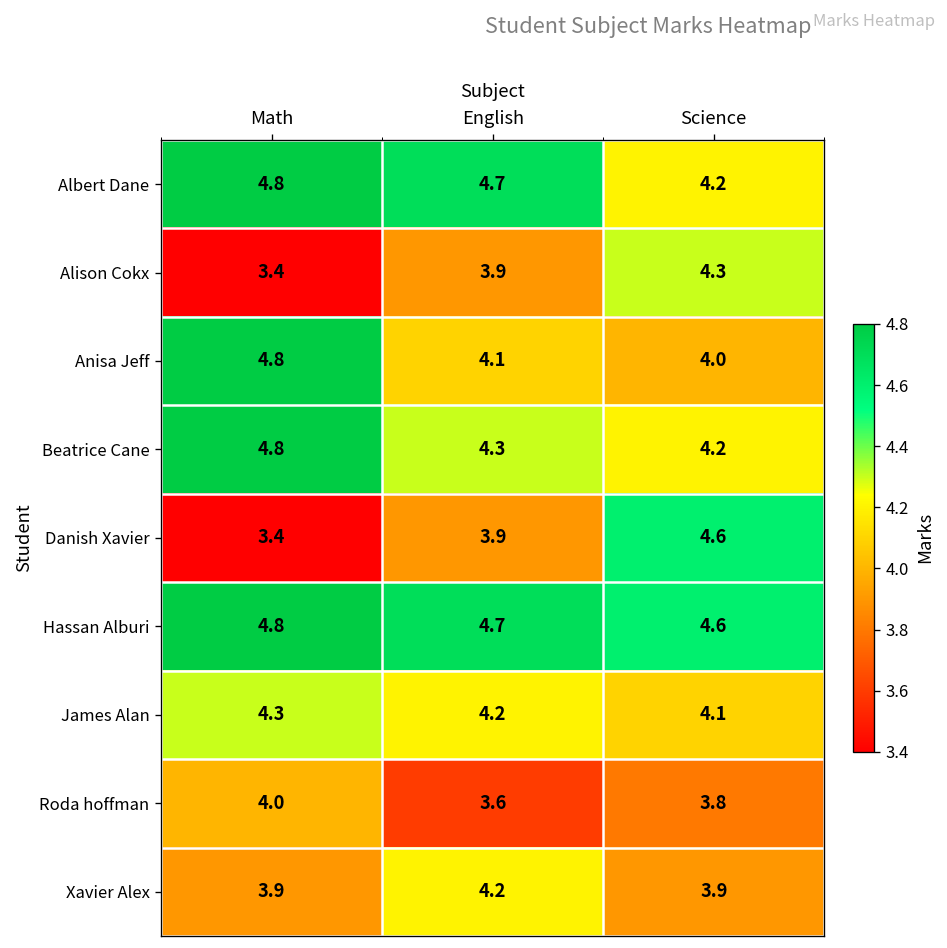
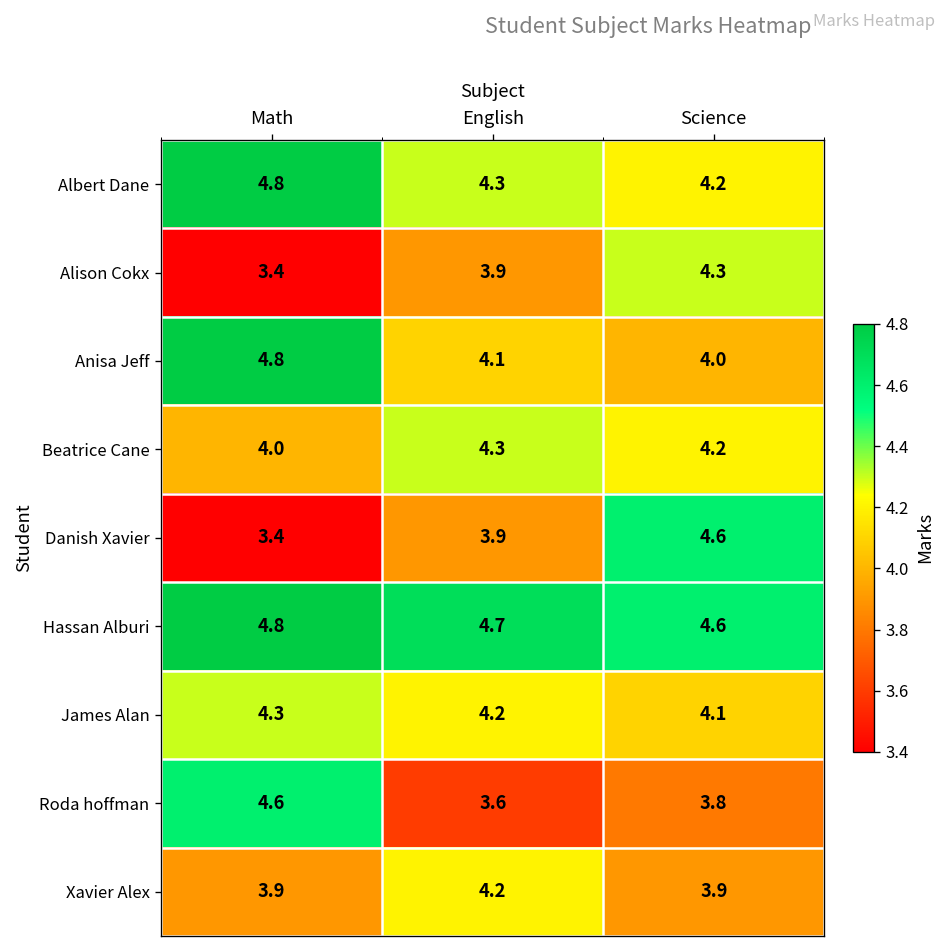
  {
    "Albert Dane": {
      "Math": 4.8,
-     "English": 4.7,
+     "English": 4.3,
      "Science": 4.2
    },
    "Alison Cokx": {
      "Math": 3.4,
      "English": 3.9,
      "Science": 4.3
    },
    "Anisa Jeff": {
      "Math": 4.8,
      "English": 4.1,
      "Science": 4.0
    },
    "Beatrice Cane": {
-     "Math": 4.8,
+     "Math": 4.0,
      "English": 4.3,
      "Science": 4.2
    },
    "Danish Xavier": {
      "Math": 3.4,
      "English": 3.9,
      "Science": 4.6
    },
    "Hassan Alburi": {
      "Math": 4.8,
      "English": 4.7,
      "Science": 4.6
    },
    "James Alan": {
      "Math": 4.3,
      "English": 4.2,
      "Science": 4.1
    },
    "Roda hoffman": {
-     "Math": 4.0,
+     "Math": 4.6,
      "English": 3.6,
      "Science": 3.8
    },
    "Xavier Alex": {
      "Math": 3.9,
      "English": 4.2,
      "Science": 3.9
    }
  }
